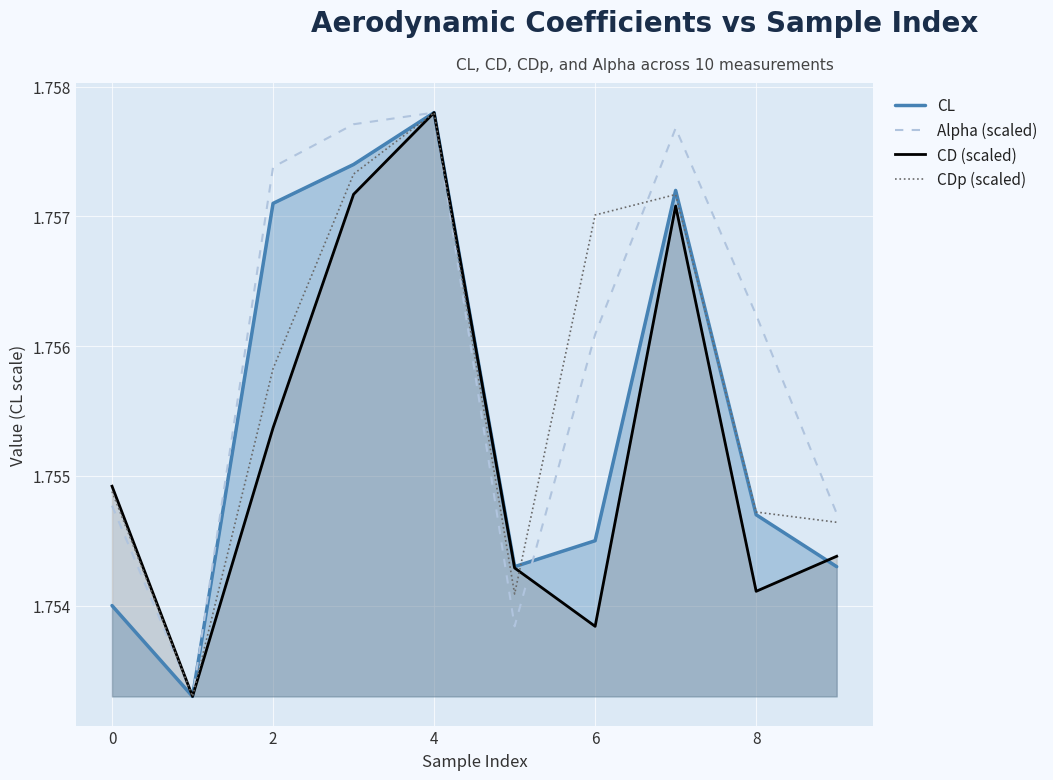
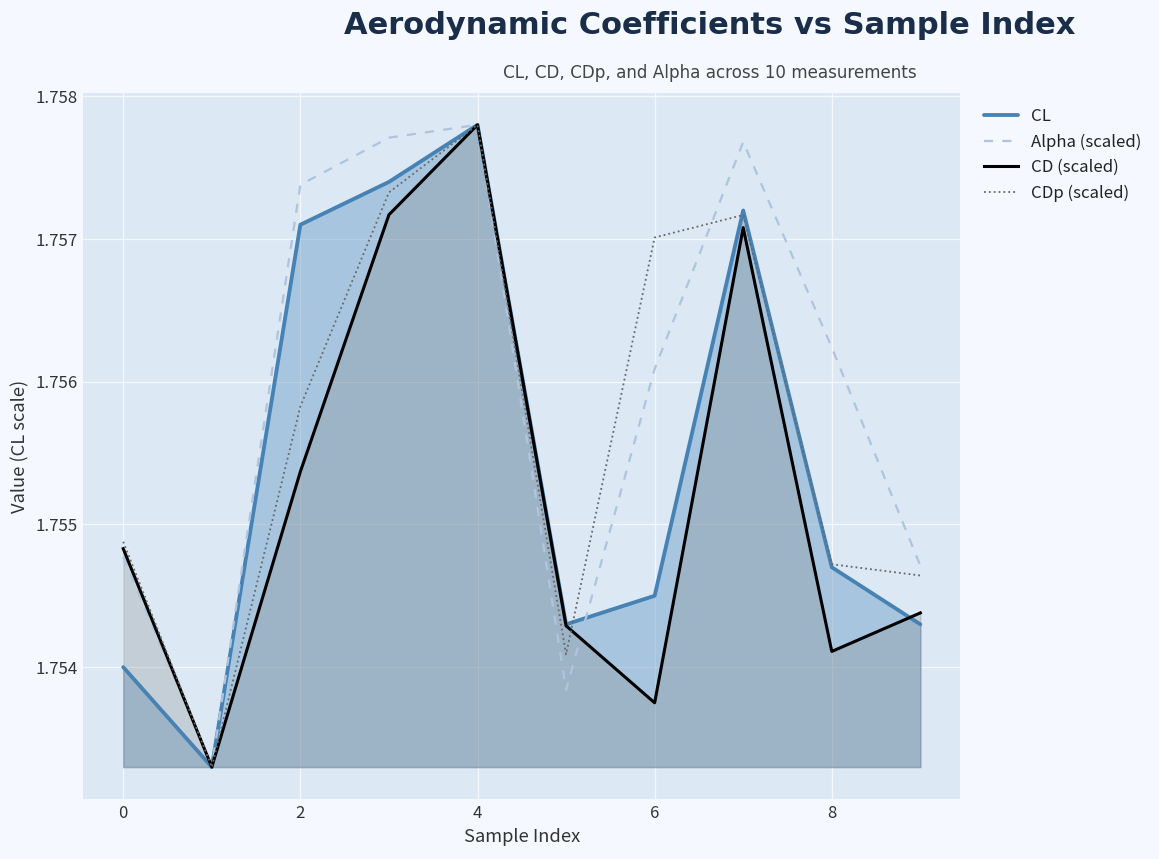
  {
    "CL": {
      "0": 1.75400,
      "2": 1.75710,
      "6": 1.75450,
      "8": 1.75470
    },
    "Alpha (scaled)": {
      "0": 1.75477,
      "2": 1.75738,
      "6": 1.75609,
      "8": 1.75624
    },
    "CD (scaled)": {
-     "0": 1.75492,
+     "0": 1.75483,
      "2": 1.75537,
-     "6": 1.75384,
+     "6": 1.75375,
      "8": 1.75411
    },
    "CDp (scaled)": {
      "0": 1.75488,
      "2": 1.75583,
      "6": 1.75701,
      "8": 1.75472
    }
  }
